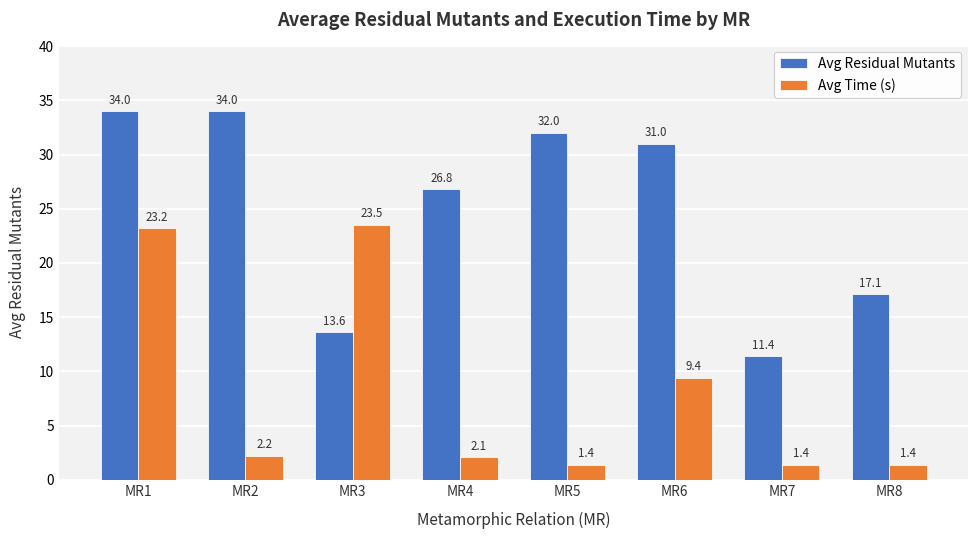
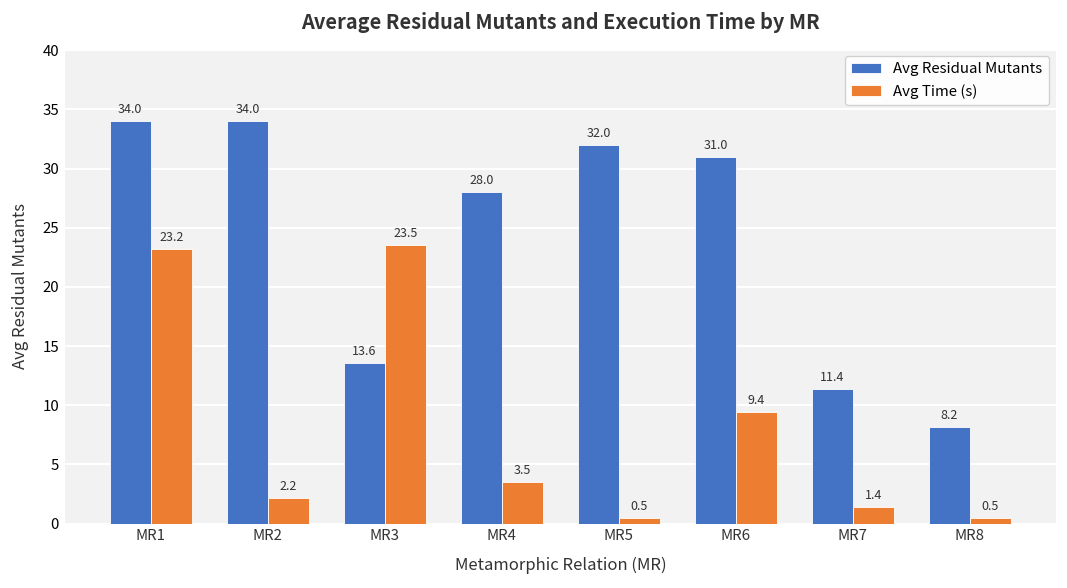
  {
    "Avg Residual Mutants": {
      "MR1": 34.0,
      "MR2": 34.0,
      "MR3": 13.6,
-     "MR4": 26.8,
+     "MR4": 28.0,
      "MR5": 32.0,
      "MR6": 31.0,
      "MR7": 11.4,
-     "MR8": 17.1
+     "MR8": 8.2
    },
    "Avg Time (s)": {
      "MR1": 23.2,
      "MR2": 2.2,
      "MR3": 23.5,
-     "MR4": 2.1,
-     "MR5": 1.4,
+     "MR4": 3.5,
+     "MR5": 0.5,
      "MR6": 9.4,
      "MR7": 1.4,
-     "MR8": 1.4
+     "MR8": 0.5
    }
  }
